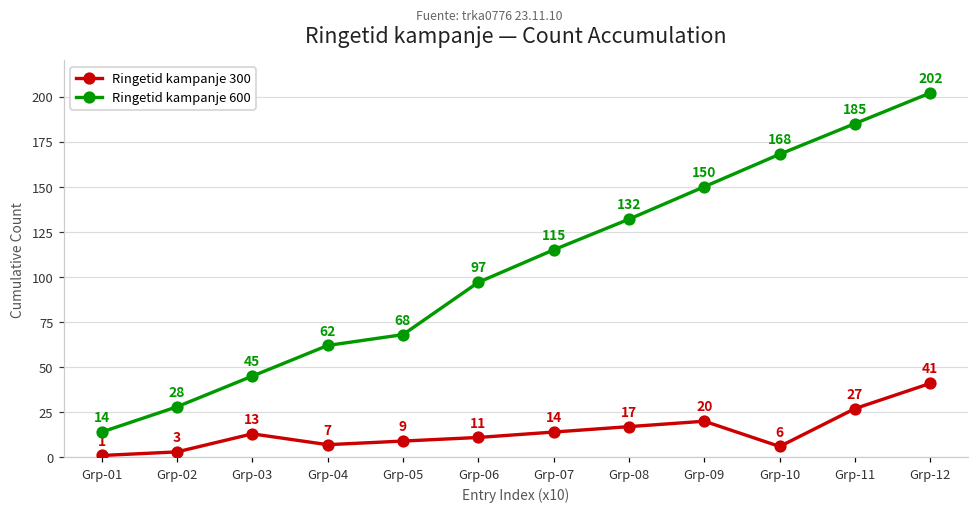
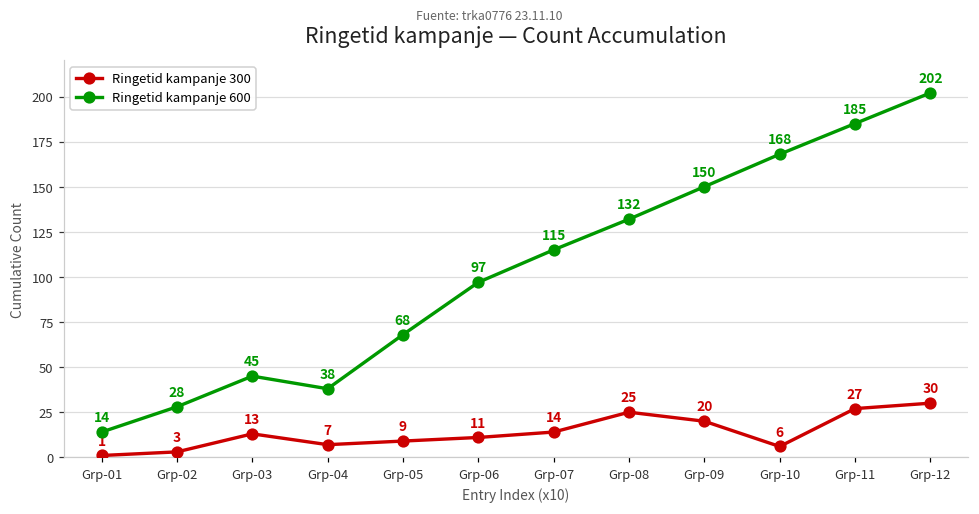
  {
    "Ringetid kampanje 300": {
      "Grp-02": 3,
      "Grp-03": 13,
      "Grp-04": 7,
      "Grp-05": 9,
      "Grp-06": 11,
      "Grp-07": 14,
-     "Grp-08": 17,
+     "Grp-08": 25,
      "Grp-09": 20,
      "Grp-10": 6,
      "Grp-11": 27,
-     "Grp-12": 41
+     "Grp-12": 30
    },
    "Ringetid kampanje 600": {
      "Grp-01": 14,
      "Grp-02": 28,
      "Grp-03": 45,
-     "Grp-04": 62,
+     "Grp-04": 38,
      "Grp-05": 68,
      "Grp-06": 97,
      "Grp-07": 115,
      "Grp-08": 132,
      "Grp-09": 150,
      "Grp-10": 168,
      "Grp-11": 185,
      "Grp-12": 202
    }
  }
